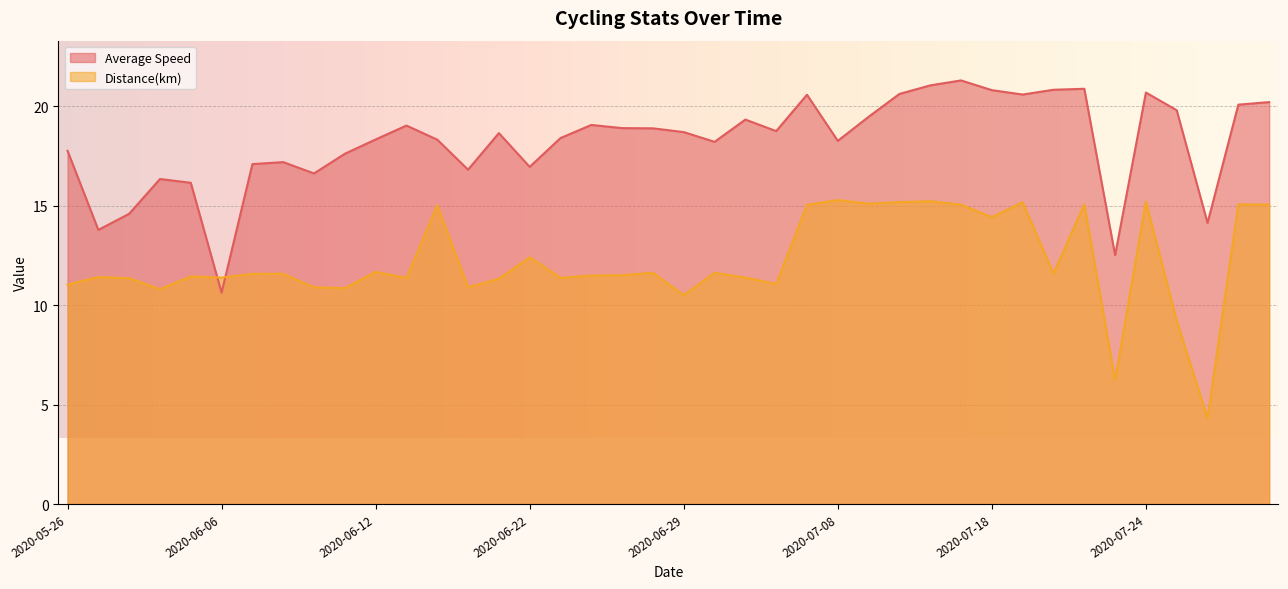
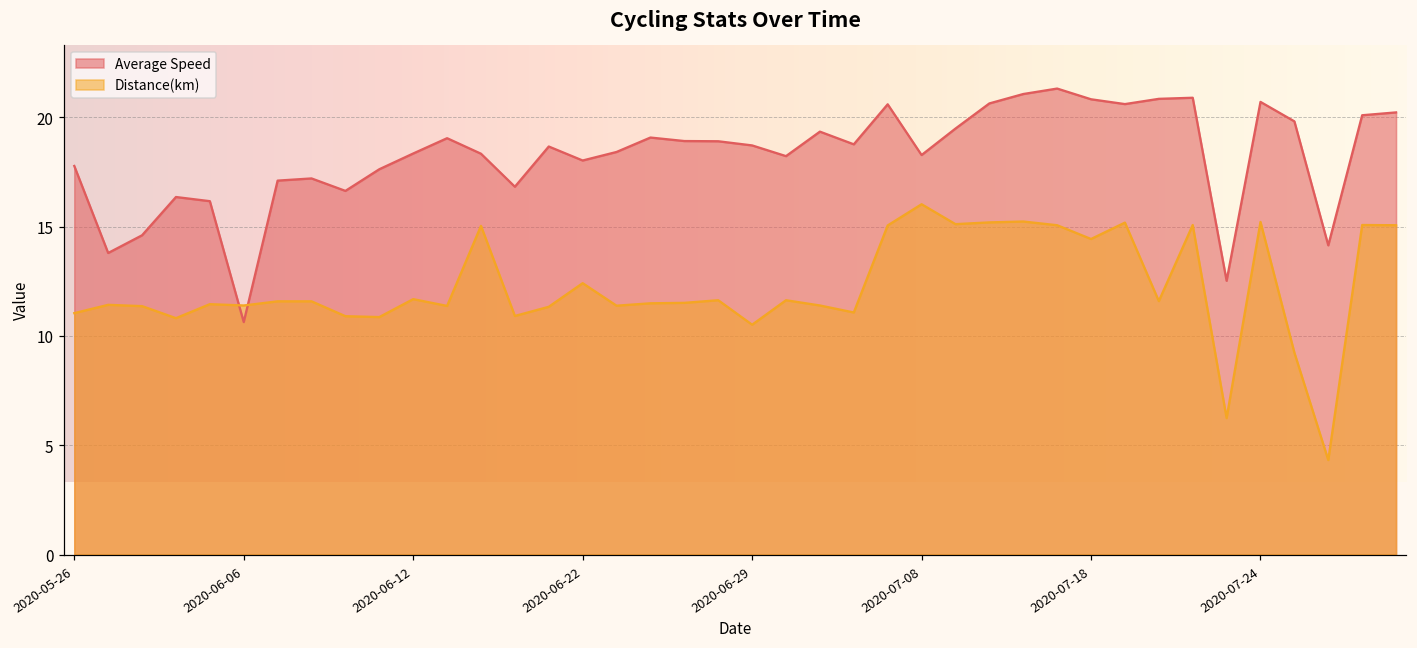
  {
    "Average Speed": {
      "2020-05-26": 17.8,
      "2020-06-06": 10.6,
      "2020-06-12": 18.3,
-     "2020-06-22": 17.0,
+     "2020-06-22": 18.0,
      "2020-06-29": 18.7,
      "2020-07-08": 18.3,
      "2020-07-18": 20.8,
      "2020-07-24": 20.7
    },
    "Distance(km)": {
      "2020-05-26": 11.0,
      "2020-06-06": 11.4,
      "2020-06-12": 11.7,
      "2020-06-22": 12.4,
      "2020-06-29": 10.5,
-     "2020-07-08": 15.3,
+     "2020-07-08": 16.0,
      "2020-07-18": 14.4,
      "2020-07-24": 15.2
    }
  }
